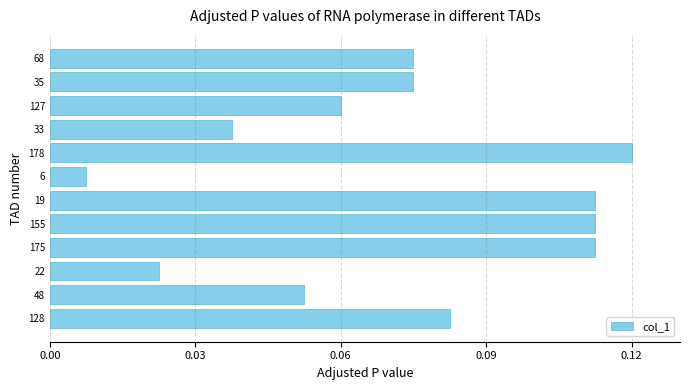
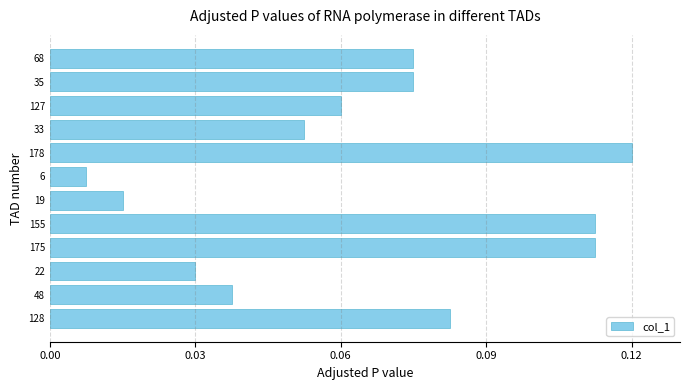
  {
    "68": 0.075,
    "35": 0.075,
    "127": 0.060,
-   "33": 0.038,
+   "33": 0.053,
    "178": 0.120,
    "6": 0.008,
-   "19": 0.112,
+   "19": 0.015,
    "155": 0.112,
    "175": 0.112,
-   "22": 0.023,
-   "48": 0.053,
+   "22": 0.030,
+   "48": 0.038,
    "128": 0.082
  }
